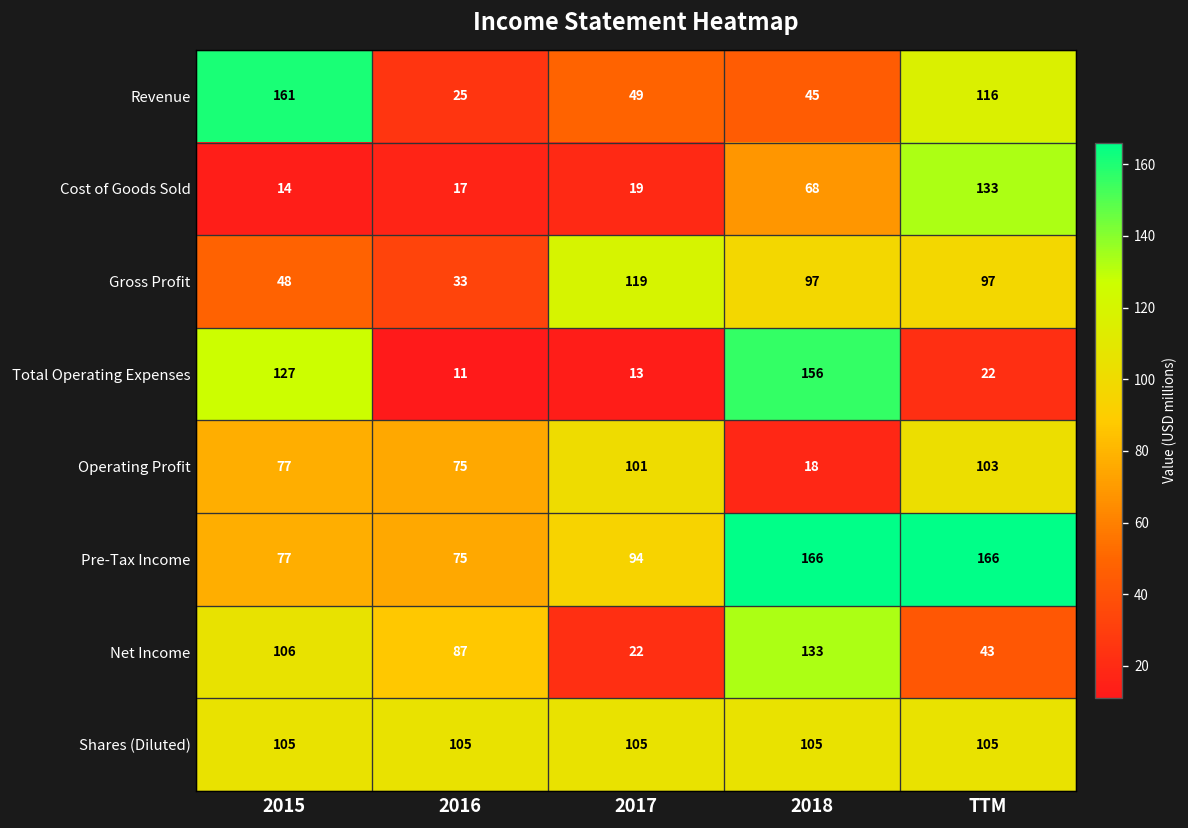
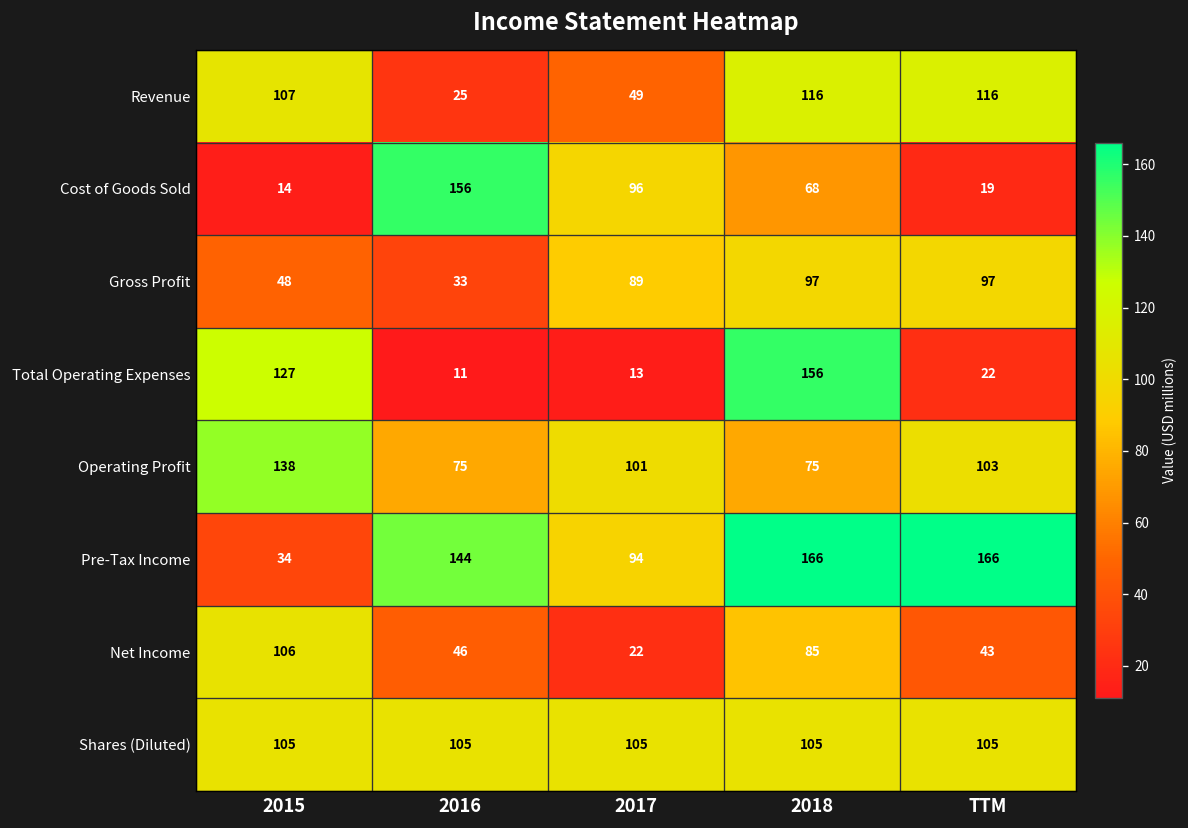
  {
    "Revenue": {
-     "2015": 161,
+     "2015": 107,
      "2016": 25,
      "2017": 49,
-     "2018": 45,
+     "2018": 116,
      "TTM": 116
    },
    "Cost of Goods Sold": {
      "2015": 14,
-     "2016": 17,
-     "2017": 19,
+     "2016": 156,
+     "2017": 96,
      "2018": 68,
-     "TTM": 133
+     "TTM": 19
    },
    "Gross Profit": {
      "2015": 48,
      "2016": 33,
-     "2017": 119,
+     "2017": 89,
      "2018": 97,
      "TTM": 97
    },
    "Total Operating Expenses": {
      "2015": 127,
      "2016": 11,
      "2017": 13,
      "2018": 156,
      "TTM": 22
    },
    "Operating Profit": {
-     "2015": 77,
+     "2015": 138,
      "2016": 75,
      "2017": 101,
-     "2018": 18,
+     "2018": 75,
      "TTM": 103
    },
    "Pre-Tax Income": {
-     "2015": 77,
-     "2016": 75,
+     "2015": 34,
+     "2016": 144,
      "2017": 94,
      "2018": 166,
      "TTM": 166
    },
    "Net Income": {
      "2015": 106,
-     "2016": 87,
+     "2016": 46,
      "2017": 22,
-     "2018": 133,
+     "2018": 85,
      "TTM": 43
    },
    "Shares (Diluted)": {
      "2015": 105,
      "2016": 105,
      "2017": 105,
      "2018": 105,
      "TTM": 105
    }
  }
